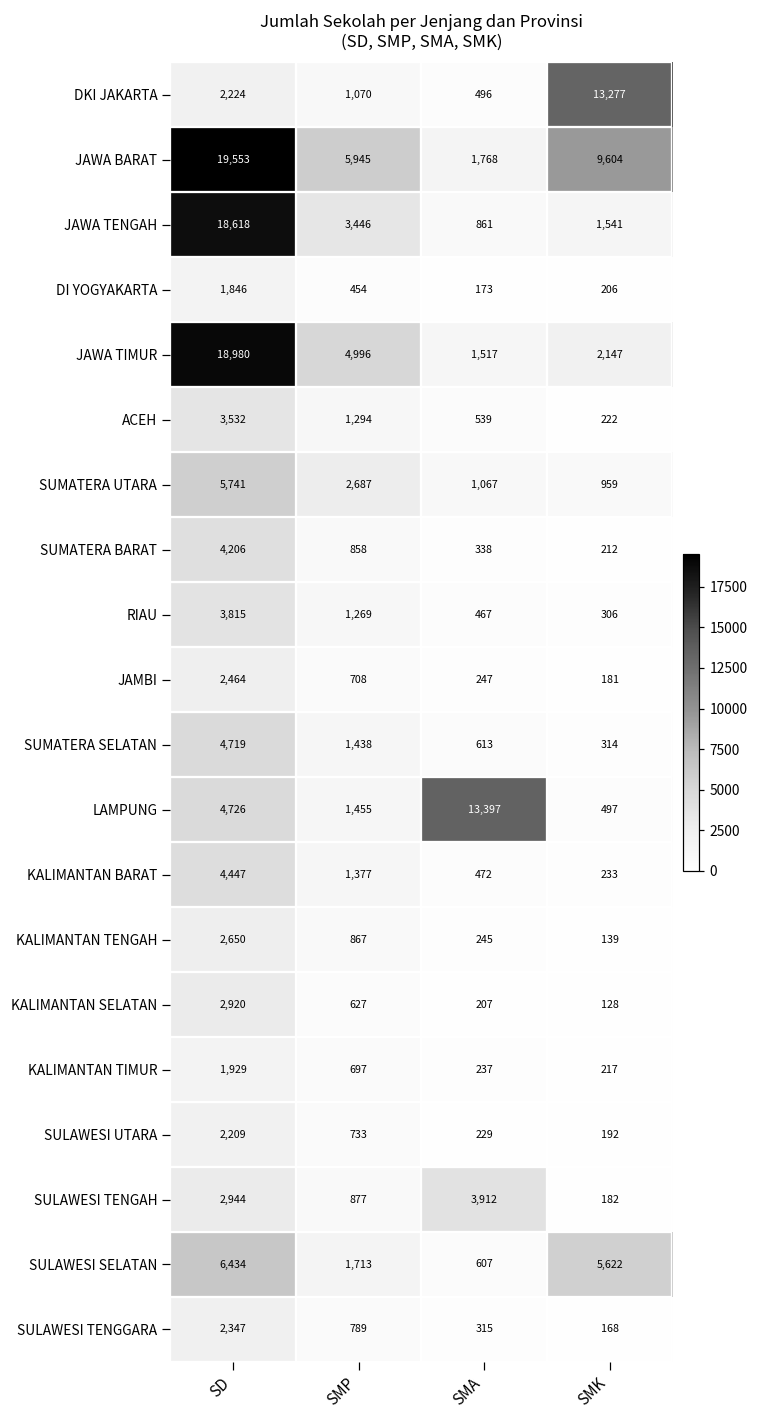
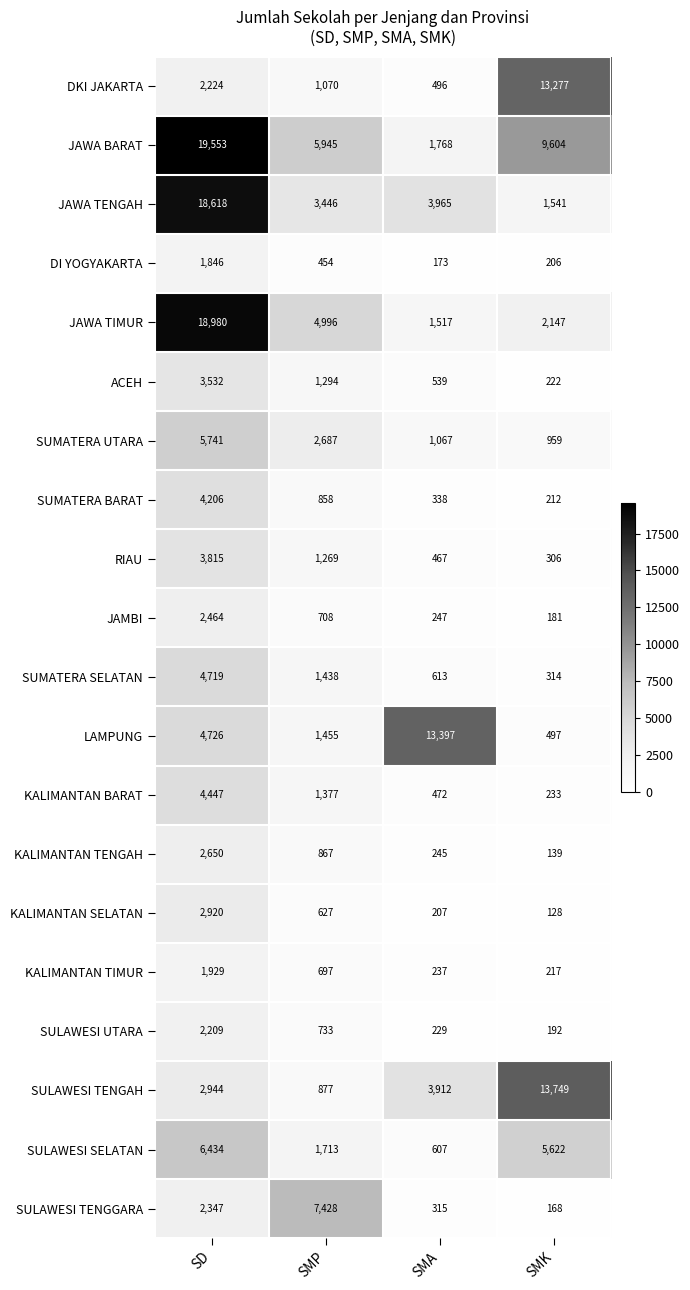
  {
    "DKI JAKARTA": {
      "SD": "2,224",
      "SMP": "1,070",
      "SMA": "496",
      "SMK": "13,277"
    },
    "JAWA BARAT": {
      "SD": "19,553",
      "SMP": "5,945",
      "SMA": "1,768",
      "SMK": "9,604"
    },
    "JAWA TENGAH": {
      "SD": "18,618",
      "SMP": "3,446",
-     "SMA": "861",
+     "SMA": "3,965",
      "SMK": "1,541"
    },
    "DI YOGYAKARTA": {
      "SD": "1,846",
      "SMP": "454",
      "SMA": "173",
      "SMK": "206"
    },
    "JAWA TIMUR": {
      "SD": "18,980",
      "SMP": "4,996",
      "SMA": "1,517",
      "SMK": "2,147"
    },
    "ACEH": {
      "SD": "3,532",
      "SMP": "1,294",
      "SMA": "539",
      "SMK": "222"
    },
    "SUMATERA UTARA": {
      "SD": "5,741",
      "SMP": "2,687",
      "SMA": "1,067",
      "SMK": "959"
    },
    "SUMATERA BARAT": {
      "SD": "4,206",
      "SMP": "858",
      "SMA": "338",
      "SMK": "212"
    },
    "RIAU": {
      "SD": "3,815",
      "SMP": "1,269",
      "SMA": "467",
      "SMK": "306"
    },
    "JAMBI": {
      "SD": "2,464",
      "SMP": "708",
      "SMA": "247",
      "SMK": "181"
    },
    "SUMATERA SELATAN": {
      "SD": "4,719",
      "SMP": "1,438",
      "SMA": "613",
      "SMK": "314"
    },
    "LAMPUNG": {
      "SD": "4,726",
      "SMP": "1,455",
      "SMA": "13,397",
      "SMK": "497"
    },
    "KALIMANTAN BARAT": {
      "SD": "4,447",
      "SMP": "1,377",
      "SMA": "472",
      "SMK": "233"
    },
    "KALIMANTAN TENGAH": {
      "SD": "2,650",
      "SMP": "867",
      "SMA": "245",
      "SMK": "139"
    },
    "KALIMANTAN SELATAN": {
      "SD": "2,920",
      "SMP": "627",
      "SMA": "207",
      "SMK": "128"
    },
    "KALIMANTAN TIMUR": {
      "SD": "1,929",
      "SMP": "697",
      "SMA": "237",
      "SMK": "217"
    },
    "SULAWESI UTARA": {
      "SD": "2,209",
      "SMP": "733",
      "SMA": "229",
      "SMK": "192"
    },
    "SULAWESI TENGAH": {
      "SD": "2,944",
      "SMP": "877",
      "SMA": "3,912",
-     "SMK": "182"
+     "SMK": "13,749"
    },
    "SULAWESI SELATAN": {
      "SD": "6,434",
      "SMP": "1,713",
      "SMA": "607",
      "SMK": "5,622"
    },
    "SULAWESI TENGGARA": {
      "SD": "2,347",
-     "SMP": "789",
+     "SMP": "7,428",
      "SMA": "315",
      "SMK": "168"
    }
  }
